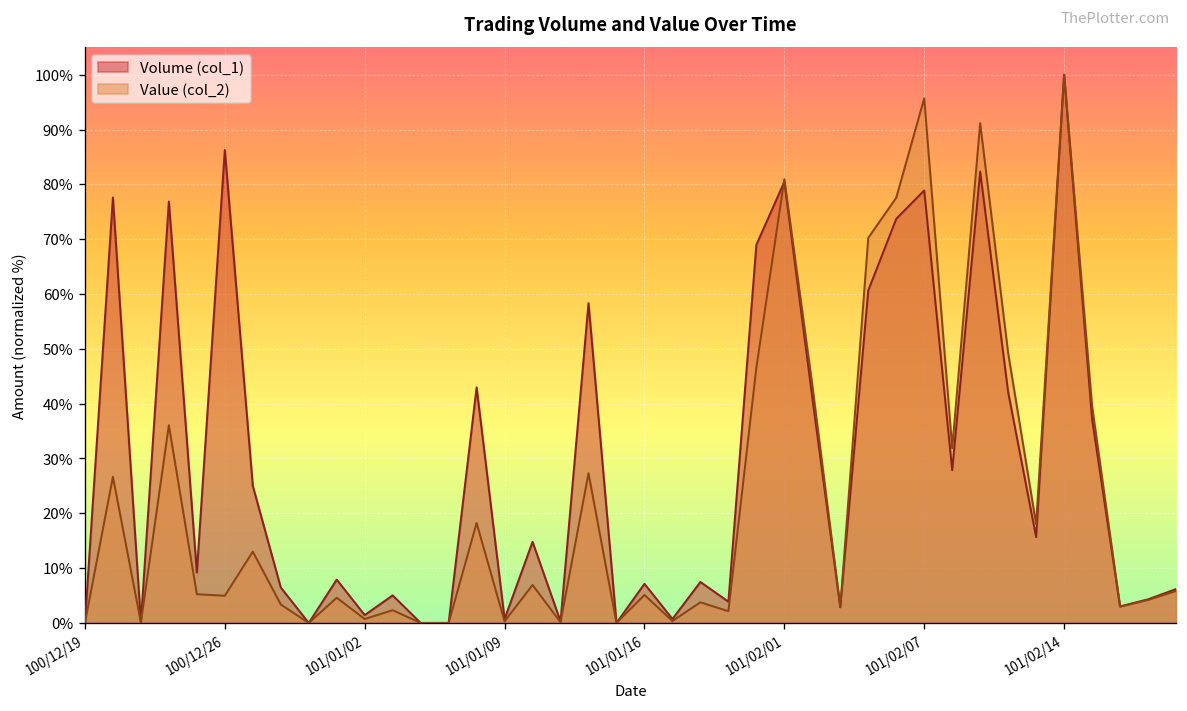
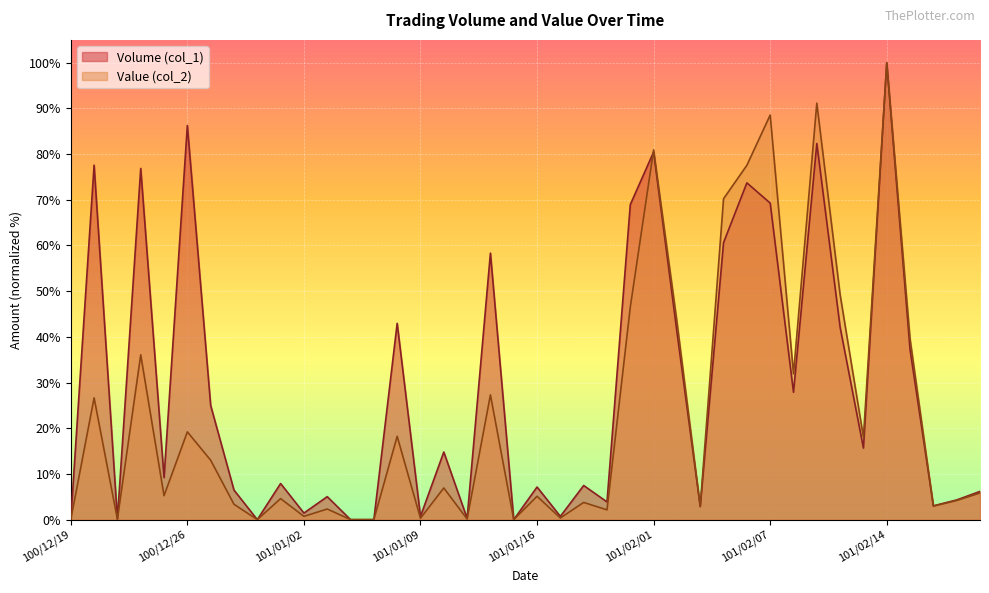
  {
    "Volume (col_1)": {
      "100/12/26": "86%",
      "101/01/02": "1%",
      "101/01/16": "7%",
-     "101/02/07": "79%"
+     "101/02/07": "69%"
    },
    "Value (col_2)": {
-     "100/12/26": "5%",
+     "100/12/26": "19%",
      "101/01/02": "1%",
      "101/01/16": "5%",
-     "101/02/07": "96%"
+     "101/02/07": "89%"
    }
  }
